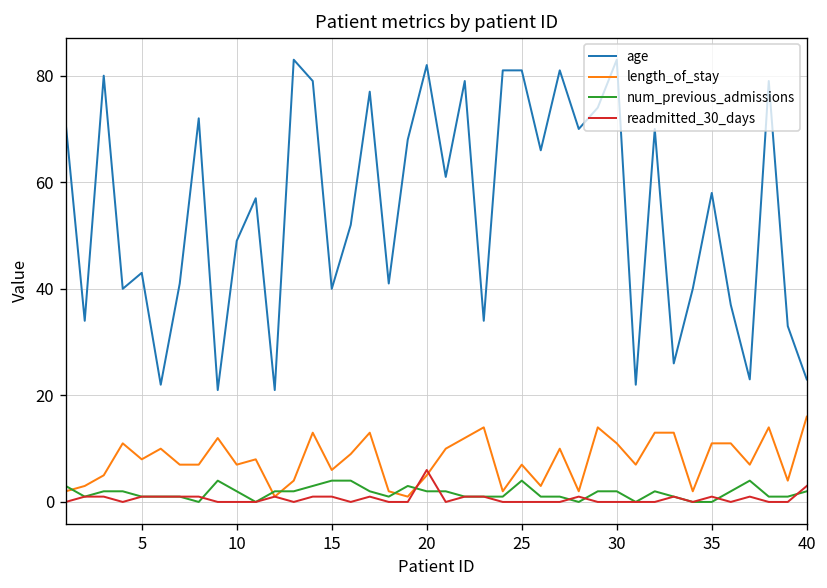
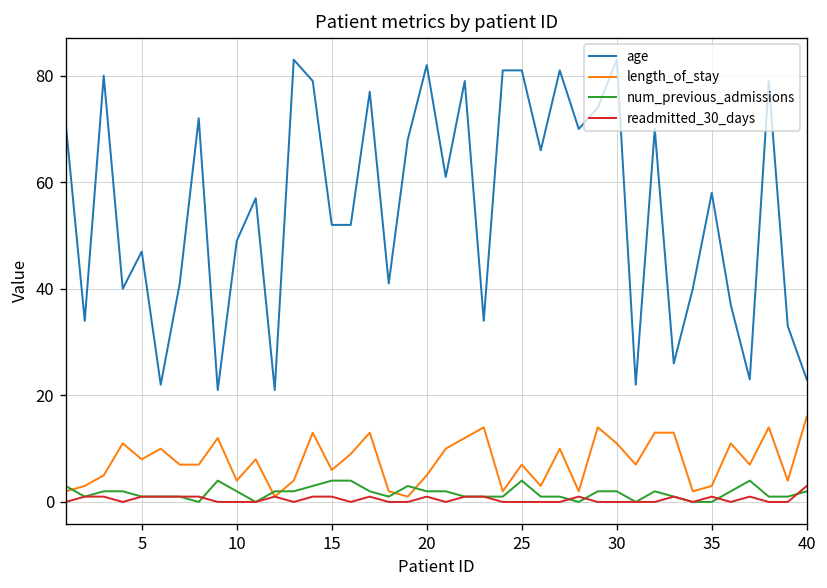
  {
    "age": {
-     "5": 43,
+     "5": 47,
      "10": 49,
-     "15": 40,
+     "15": 52,
      "20": 82,
      "25": 81,
      "35": 58,
      "40": 23
    },
    "length_of_stay": {
      "5": 8,
-     "10": 7,
+     "10": 4,
      "15": 6,
      "20": 5,
      "25": 7,
      "30": 11,
-     "35": 11,
+     "35": 3,
      "40": 16
    },
    "num_previous_admissions": {
      "10": 2,
      "15": 4,
      "20": 2,
      "25": 4,
      "30": 2,
      "35": 0,
      "40": 2
    },
    "readmitted_30_days": {
      "10": 0,
      "15": 1,
-     "20": 6,
+     "20": 1,
      "25": 0,
      "30": 0,
      "35": 1,
      "40": 3
    }
  }
